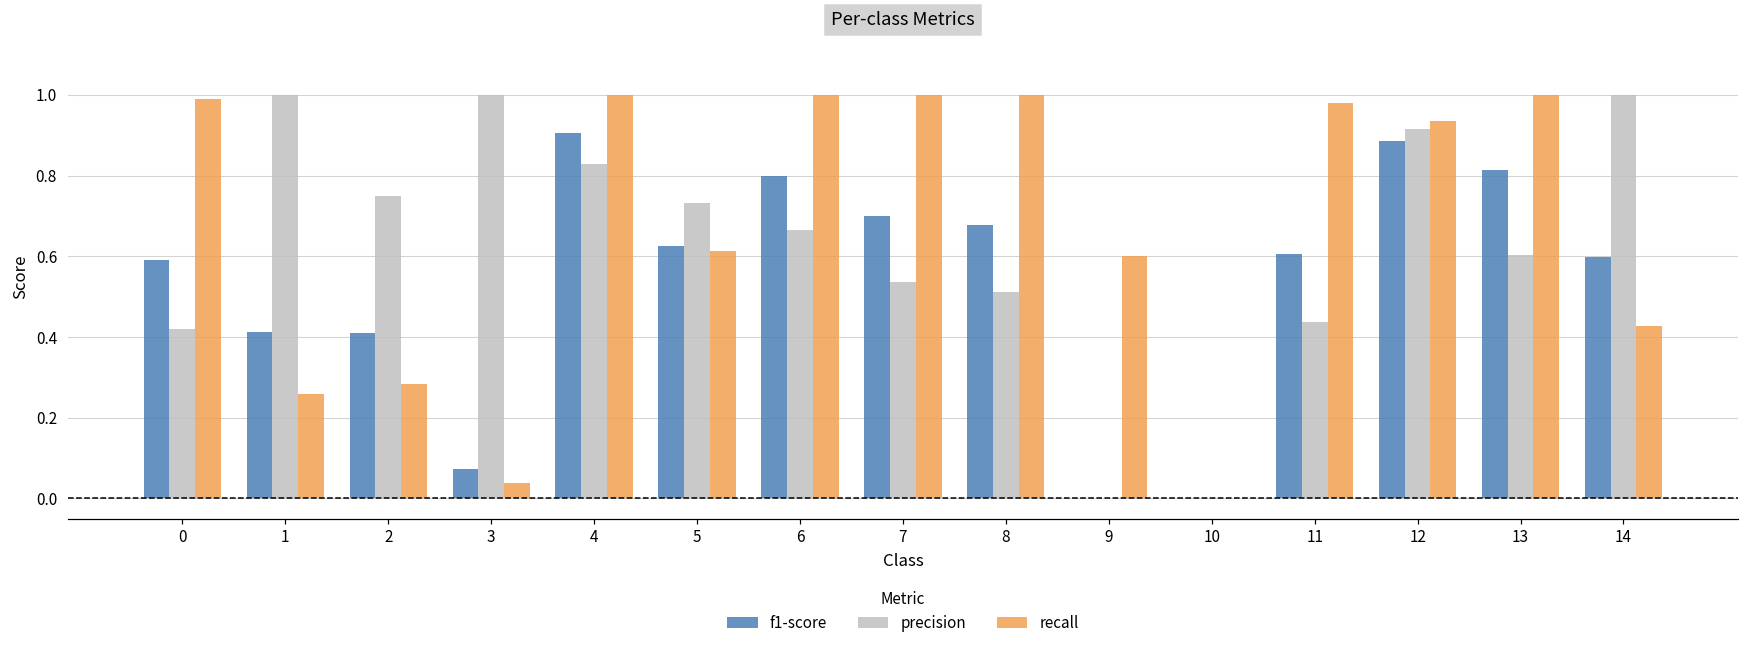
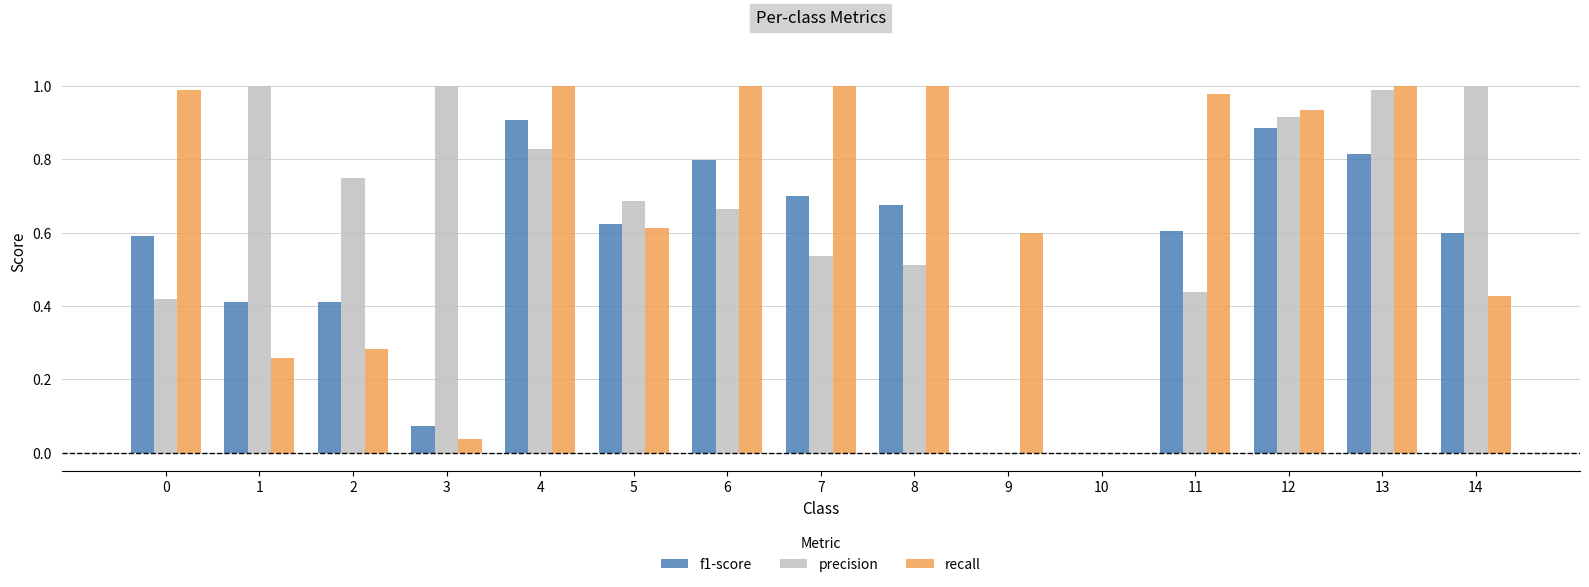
  {
    "f1-score": {
      "0": 0.59,
      "1": 0.41,
      "2": 0.41,
      "3": 0.07,
      "4": 0.91,
      "5": 0.62,
      "6": 0.80,
      "7": 0.70,
      "8": 0.68,
      "9": 0.00,
      "10": 0.00,
      "11": 0.61,
      "12": 0.89,
      "13": 0.81,
      "14": 0.60
    },
    "precision": {
      "0": 0.42,
      "1": 1.00,
      "2": 0.75,
      "3": 1.00,
      "4": 0.83,
-     "5": 0.73,
+     "5": 0.69,
      "6": 0.66,
      "7": 0.54,
      "8": 0.51,
      "9": 0.00,
      "10": 0.00,
      "11": 0.44,
      "12": 0.92,
-     "13": 0.60,
+     "13": 0.99,
      "14": 1.00
    },
    "recall": {
      "0": 0.99,
      "1": 0.26,
      "2": 0.28,
      "3": 0.04,
      "4": 1.00,
      "5": 0.61,
      "6": 1.00,
      "7": 1.00,
      "8": 1.00,
      "9": 0.60,
      "10": 0.00,
      "11": 0.98,
      "12": 0.94,
      "13": 1.00,
      "14": 0.43
    }
  }
